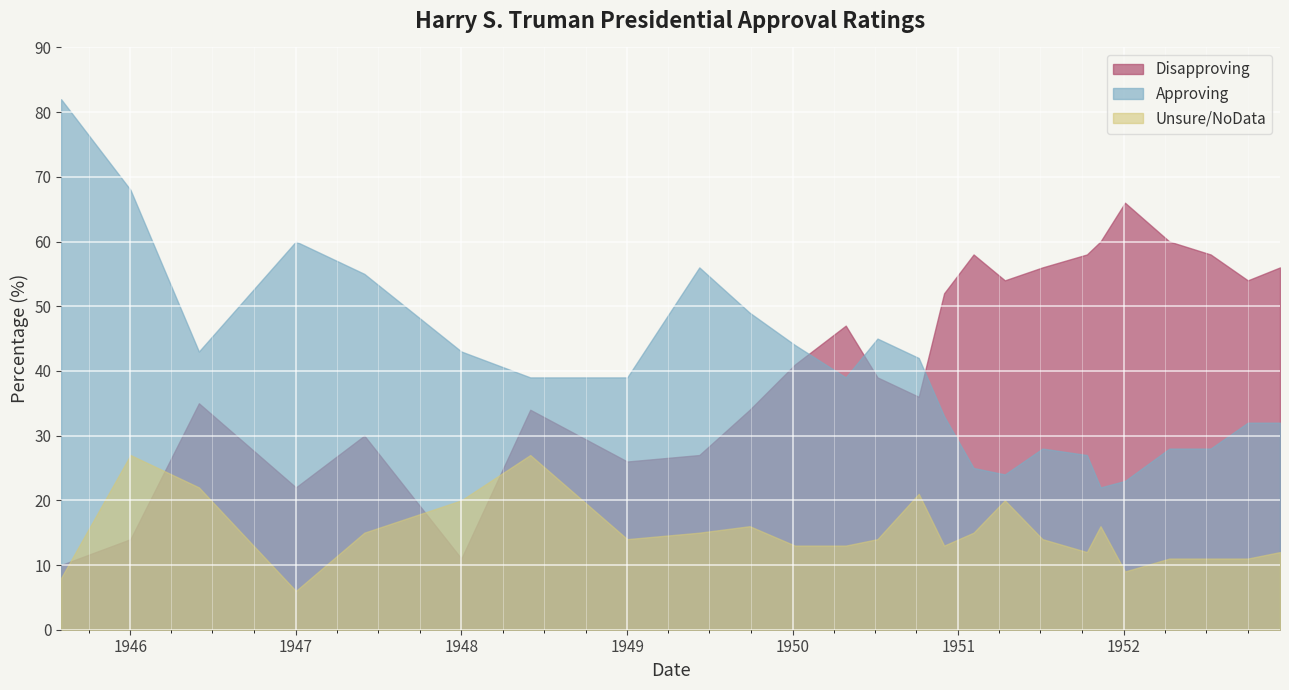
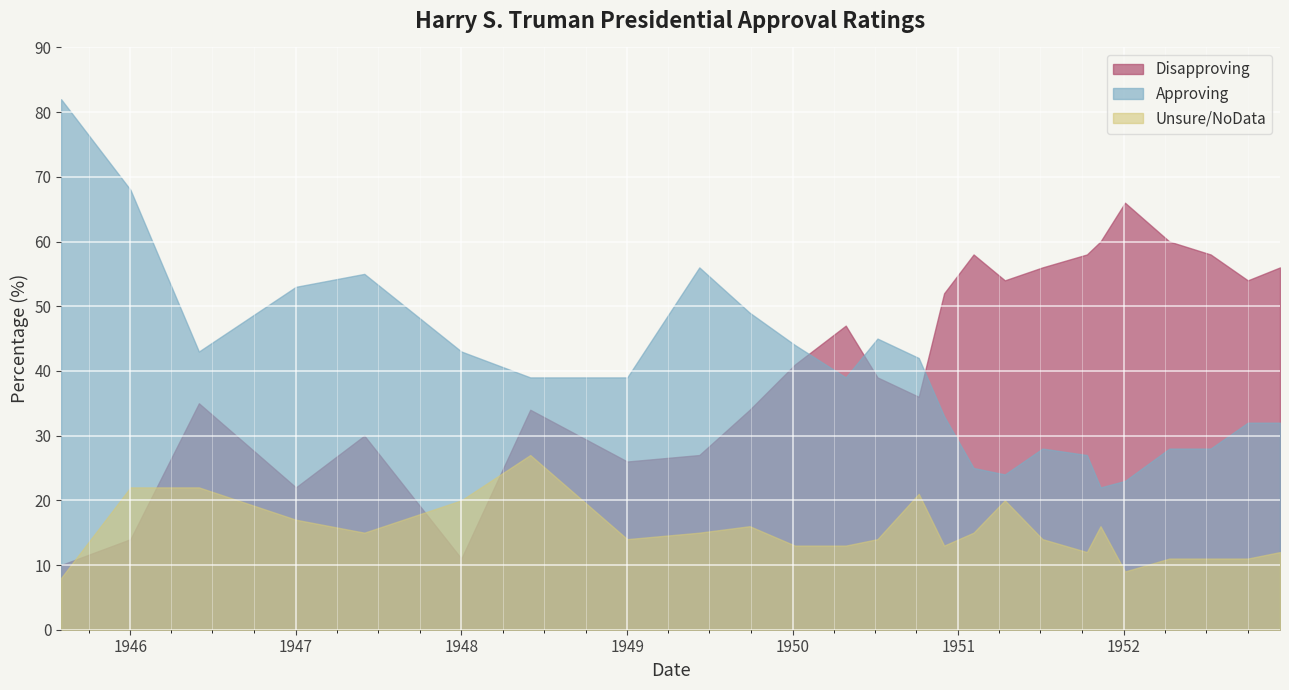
  {
    "Disapproving": {
      "1946": 14,
      "1947": 22,
      "1948": 11,
      "1949": 26
    },
    "Approving": {
      "1946": 68,
-     "1947": 60,
+     "1947": 53,
      "1948": 43,
      "1949": 39
    },
    "Unsure/NoData": {
-     "1946": 27,
-     "1947": 6,
+     "1946": 22,
+     "1947": 17,
      "1948": 20,
      "1949": 14
    }
  }
